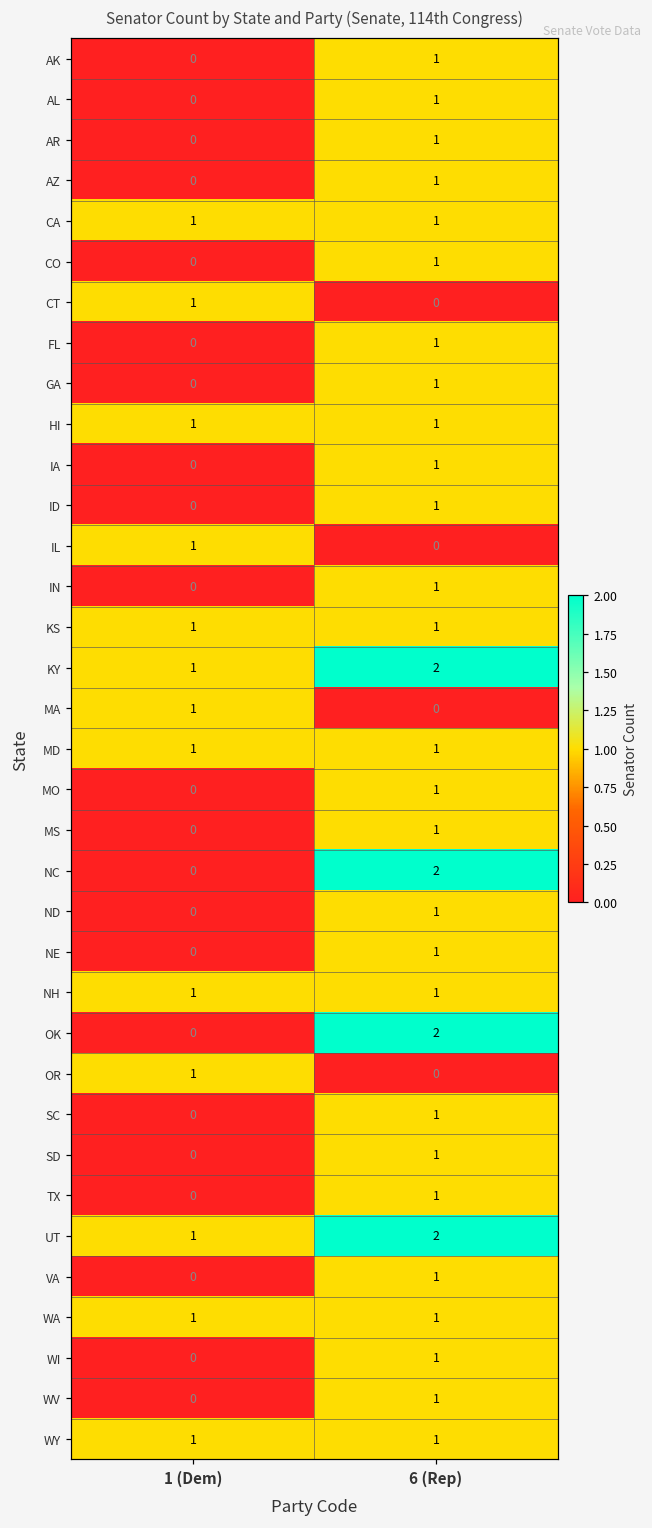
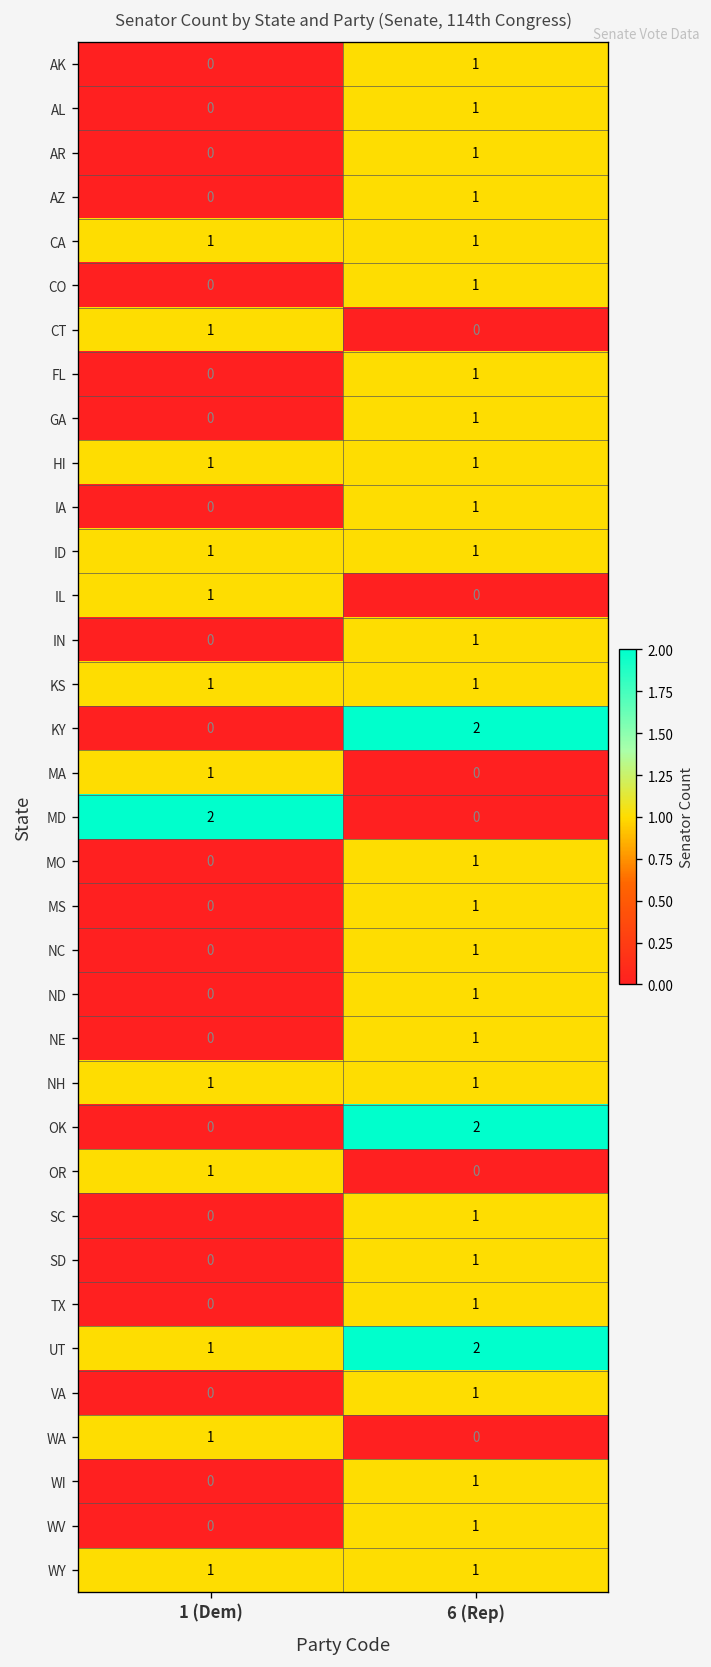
  {
    "AK": {
      "1 (Dem)": 0,
      "6 (Rep)": 1
    },
    "AL": {
      "1 (Dem)": 0,
      "6 (Rep)": 1
    },
    "AR": {
      "1 (Dem)": 0,
      "6 (Rep)": 1
    },
    "AZ": {
      "1 (Dem)": 0,
      "6 (Rep)": 1
    },
    "CA": {
      "1 (Dem)": 1,
      "6 (Rep)": 1
    },
    "CO": {
      "1 (Dem)": 0,
      "6 (Rep)": 1
    },
    "CT": {
      "1 (Dem)": 1,
      "6 (Rep)": 0
    },
    "FL": {
      "1 (Dem)": 0,
      "6 (Rep)": 1
    },
    "GA": {
      "1 (Dem)": 0,
      "6 (Rep)": 1
    },
    "HI": {
      "1 (Dem)": 1,
      "6 (Rep)": 1
    },
    "IA": {
      "1 (Dem)": 0,
      "6 (Rep)": 1
    },
    "ID": {
-     "1 (Dem)": 0,
+     "1 (Dem)": 1,
      "6 (Rep)": 1
    },
    "IL": {
      "1 (Dem)": 1,
      "6 (Rep)": 0
    },
    "IN": {
      "1 (Dem)": 0,
      "6 (Rep)": 1
    },
    "KS": {
      "1 (Dem)": 1,
      "6 (Rep)": 1
    },
    "KY": {
-     "1 (Dem)": 1,
+     "1 (Dem)": 0,
      "6 (Rep)": 2
    },
    "MA": {
      "1 (Dem)": 1,
      "6 (Rep)": 0
    },
    "MD": {
-     "1 (Dem)": 1,
-     "6 (Rep)": 1
+     "1 (Dem)": 2,
+     "6 (Rep)": 0
    },
    "MO": {
      "1 (Dem)": 0,
      "6 (Rep)": 1
    },
    "MS": {
      "1 (Dem)": 0,
      "6 (Rep)": 1
    },
    "NC": {
      "1 (Dem)": 0,
-     "6 (Rep)": 2
+     "6 (Rep)": 1
    },
    "ND": {
      "1 (Dem)": 0,
      "6 (Rep)": 1
    },
    "NE": {
      "1 (Dem)": 0,
      "6 (Rep)": 1
    },
    "NH": {
      "1 (Dem)": 1,
      "6 (Rep)": 1
    },
    "OK": {
      "1 (Dem)": 0,
      "6 (Rep)": 2
    },
    "OR": {
      "1 (Dem)": 1,
      "6 (Rep)": 0
    },
    "SC": {
      "1 (Dem)": 0,
      "6 (Rep)": 1
    },
    "SD": {
      "1 (Dem)": 0,
      "6 (Rep)": 1
    },
    "TX": {
      "1 (Dem)": 0,
      "6 (Rep)": 1
    },
    "UT": {
      "1 (Dem)": 1,
      "6 (Rep)": 2
    },
    "VA": {
      "1 (Dem)": 0,
      "6 (Rep)": 1
    },
    "WA": {
      "1 (Dem)": 1,
-     "6 (Rep)": 1
+     "6 (Rep)": 0
    },
    "WI": {
      "1 (Dem)": 0,
      "6 (Rep)": 1
    },
    "WV": {
      "1 (Dem)": 0,
      "6 (Rep)": 1
    },
    "WY": {
      "1 (Dem)": 1,
      "6 (Rep)": 1
    }
  }
